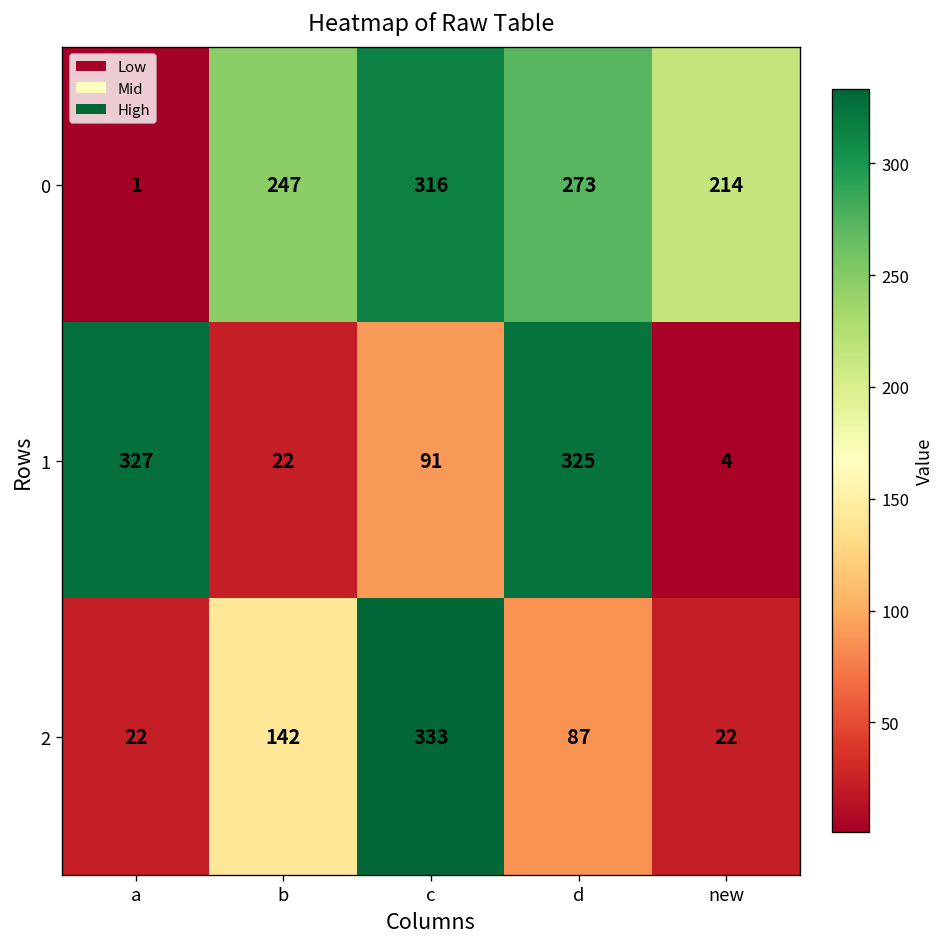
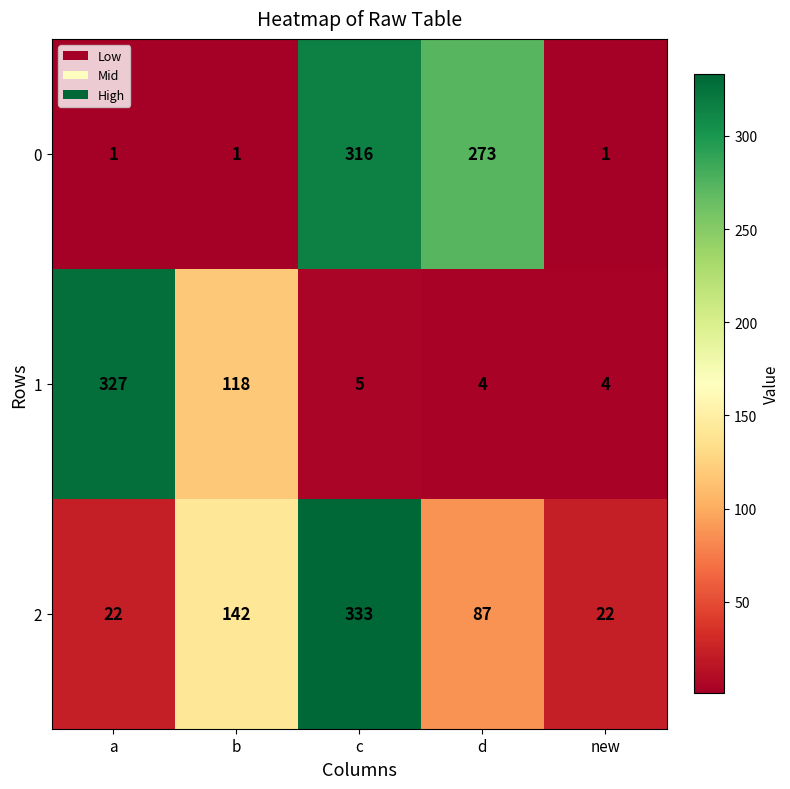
  {
    "0": {
      "a": 1,
-     "b": 247,
+     "b": 1,
      "c": 316,
      "d": 273,
-     "new": 214
+     "new": 1
    },
    "1": {
      "a": 327,
-     "b": 22,
-     "c": 91,
-     "d": 325,
+     "b": 118,
+     "c": 5,
+     "d": 4,
      "new": 4
    },
    "2": {
      "a": 22,
      "b": 142,
      "c": 333,
      "d": 87,
      "new": 22
    }
  }
